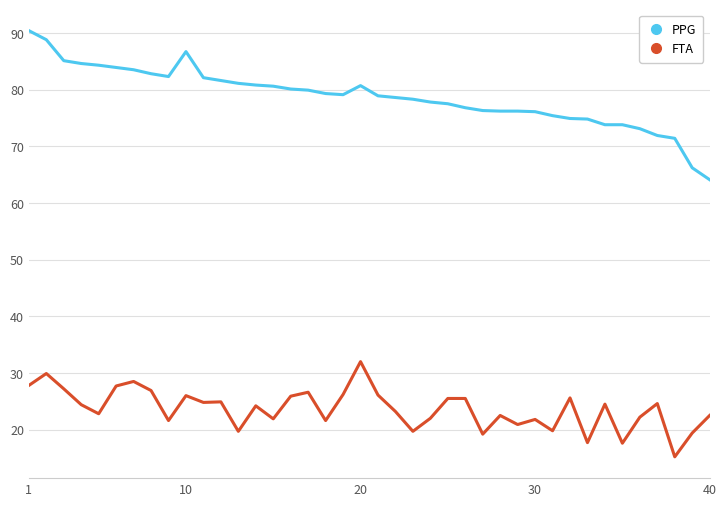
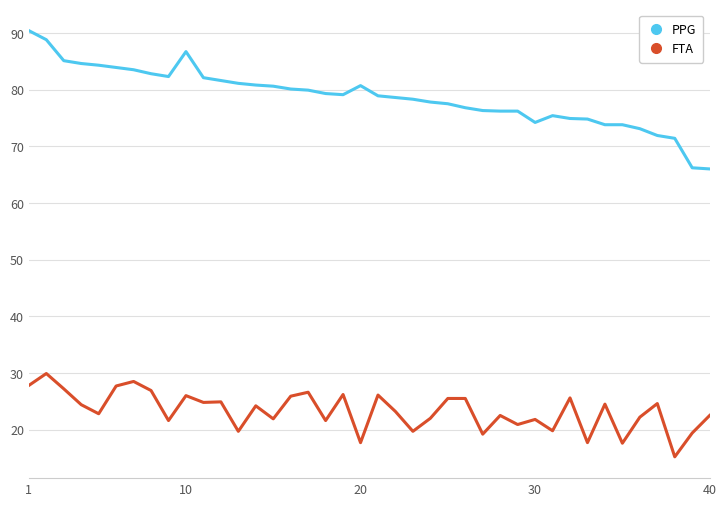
  {
    "PPG": {
      "1": 90,
      "10": 87,
      "20": 81,
-     "30": 76,
-     "40": 64
+     "30": 74,
+     "40": 66
    },
    "FTA": {
      "1": 28,
      "10": 26,
-     "20": 32,
+     "20": 18,
      "30": 22,
      "40": 23
    }
  }
